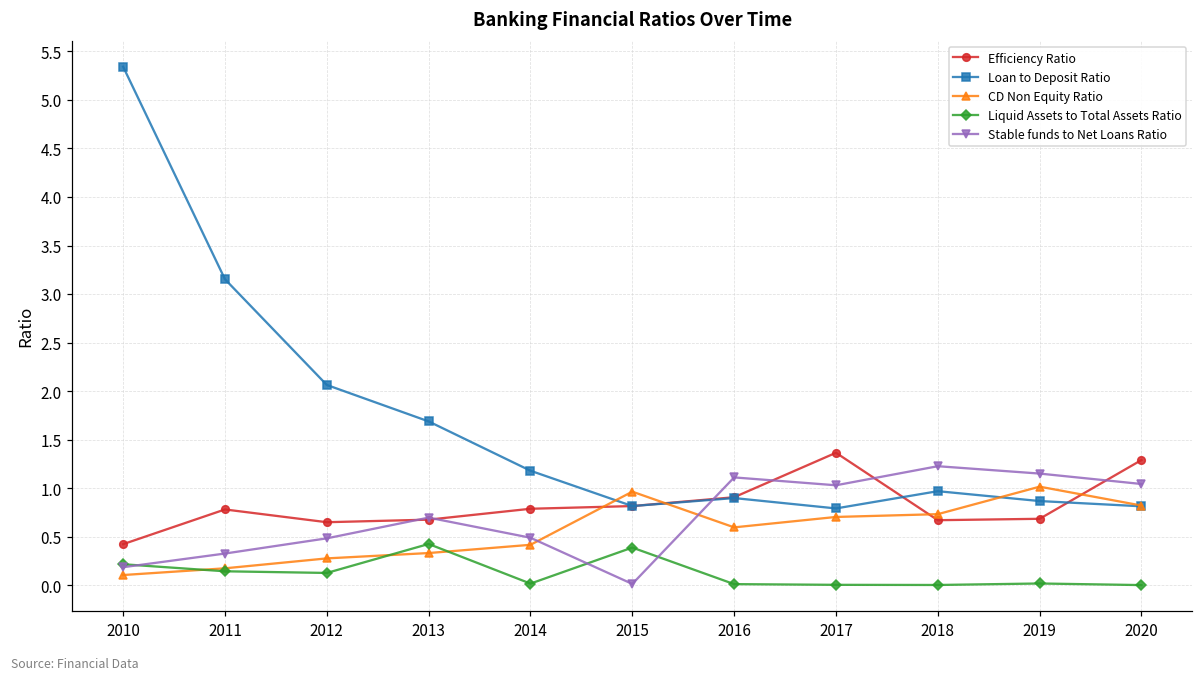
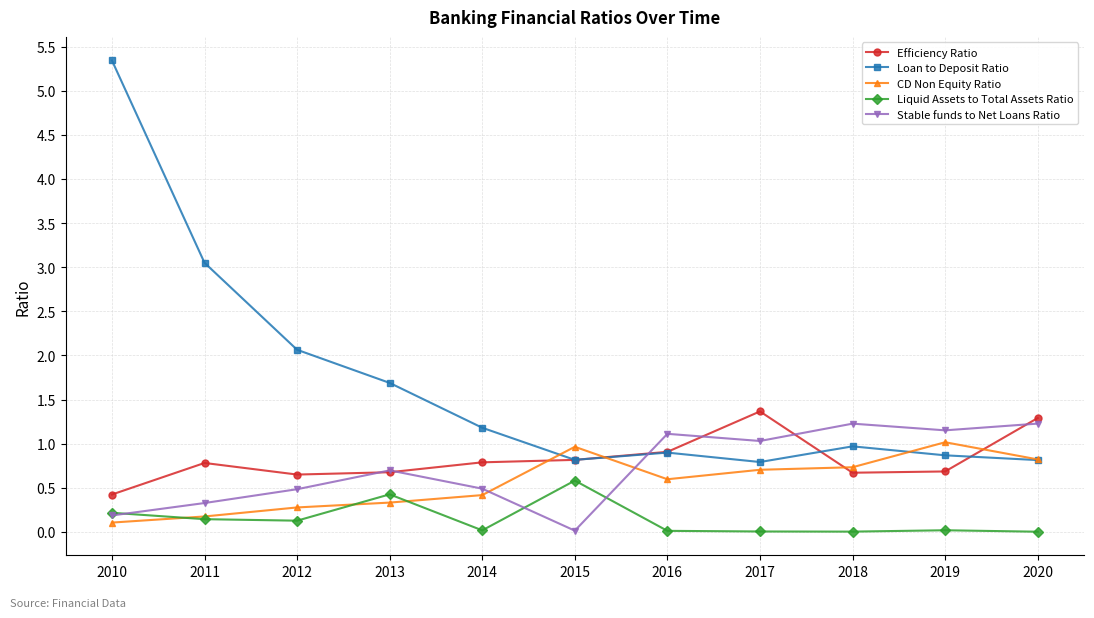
  {
    "Efficiency Ratio": {
      "2010": 0.4,
      "2011": 0.8,
      "2012": 0.7,
      "2014": 0.8,
      "2017": 1.4,
      "2018": 0.7,
      "2019": 0.7,
      "2020": 1.3
    },
    "Loan to Deposit Ratio": {
      "2010": 5.3,
-     "2011": 3.2,
+     "2011": 3.0,
      "2012": 2.1,
      "2013": 1.7,
      "2014": 1.2,
      "2017": 0.8,
      "2018": 1.0,
      "2019": 0.9
    },
    "CD Non Equity Ratio": {
      "2010": 0.1,
      "2011": 0.2,
      "2012": 0.3,
      "2013": 0.3,
      "2014": 0.4,
      "2015": 1.0,
      "2016": 0.6,
      "2017": 0.7,
      "2018": 0.7,
      "2019": 1.0
    },
    "Liquid Assets to Total Assets Ratio": {
      "2010": 0.2,
      "2011": 0.1,
      "2012": 0.1,
      "2013": 0.4,
      "2014": 0.0,
-     "2015": 0.4,
+     "2015": 0.6,
      "2016": 0.0,
      "2017": 0.0,
      "2018": 0.0,
      "2019": 0.0,
      "2020": 0.0
    },
    "Stable funds to Net Loans Ratio": {
      "2010": 0.2,
      "2011": 0.3,
      "2012": 0.5,
      "2014": 0.5,
      "2015": 0.0,
      "2016": 1.1,
      "2017": 1.0,
      "2018": 1.2,
      "2019": 1.2,
-     "2020": 1.0
+     "2020": 1.2
    }
  }
